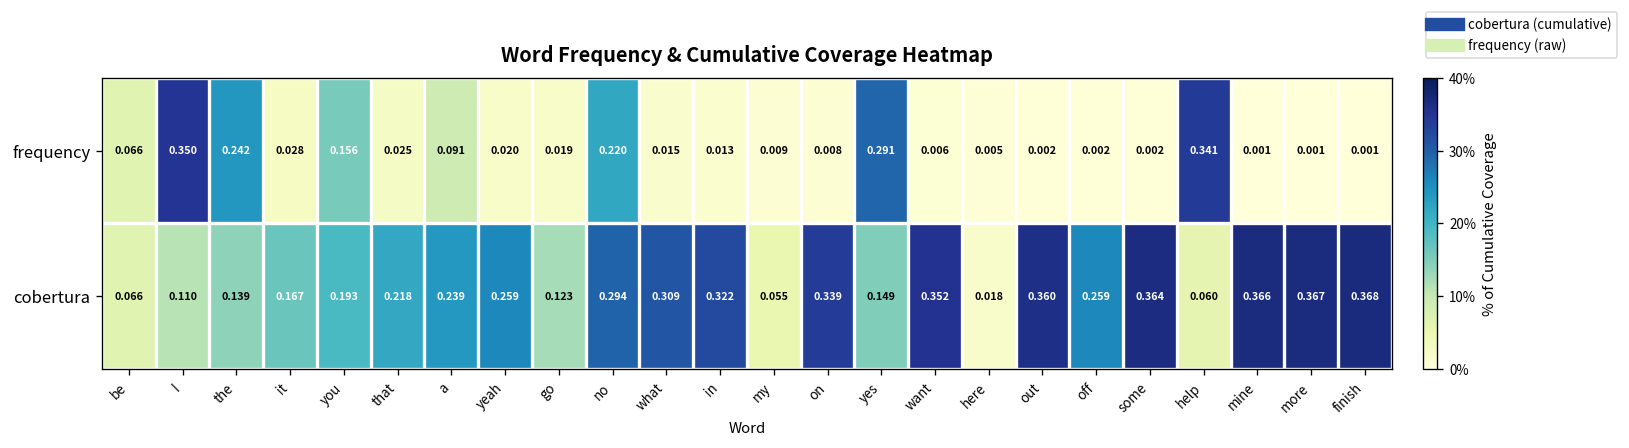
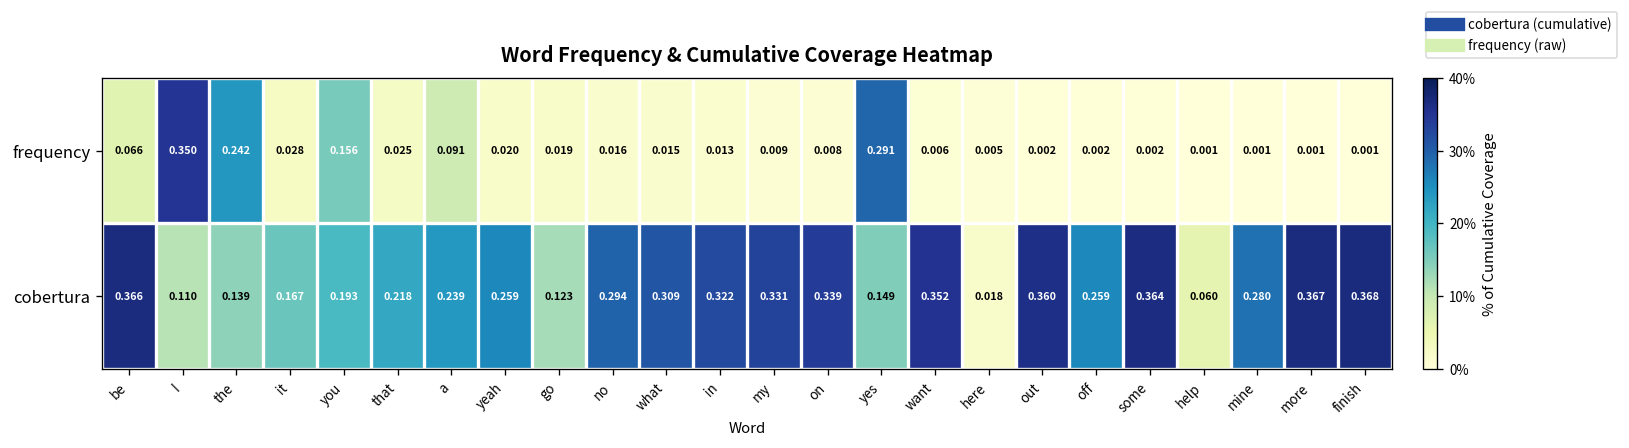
  {
    "frequency": {
      "be": 0.066,
      "I": 0.350,
      "the": 0.242,
      "it": 0.028,
      "you": 0.156,
      "that": 0.025,
      "a": 0.091,
      "yeah": 0.020,
      "go": 0.019,
-     "no": 0.220,
+     "no": 0.016,
      "what": 0.015,
      "in": 0.013,
      "my": 0.009,
      "on": 0.008,
      "yes": 0.291,
      "want": 0.006,
      "here": 0.005,
      "out": 0.002,
      "off": 0.002,
      "some": 0.002,
-     "help": 0.341,
+     "help": 0.001,
      "mine": 0.001,
      "more": 0.001,
      "finish": 0.001
    },
    "cobertura": {
-     "be": 0.066,
+     "be": 0.366,
      "I": 0.110,
      "the": 0.139,
      "it": 0.167,
      "you": 0.193,
      "that": 0.218,
      "a": 0.239,
      "yeah": 0.259,
      "go": 0.123,
      "no": 0.294,
      "what": 0.309,
      "in": 0.322,
-     "my": 0.055,
+     "my": 0.331,
      "on": 0.339,
      "yes": 0.149,
      "want": 0.352,
      "here": 0.018,
      "out": 0.360,
      "off": 0.259,
      "some": 0.364,
      "help": 0.060,
-     "mine": 0.366,
+     "mine": 0.280,
      "more": 0.367,
      "finish": 0.368
    }
  }
